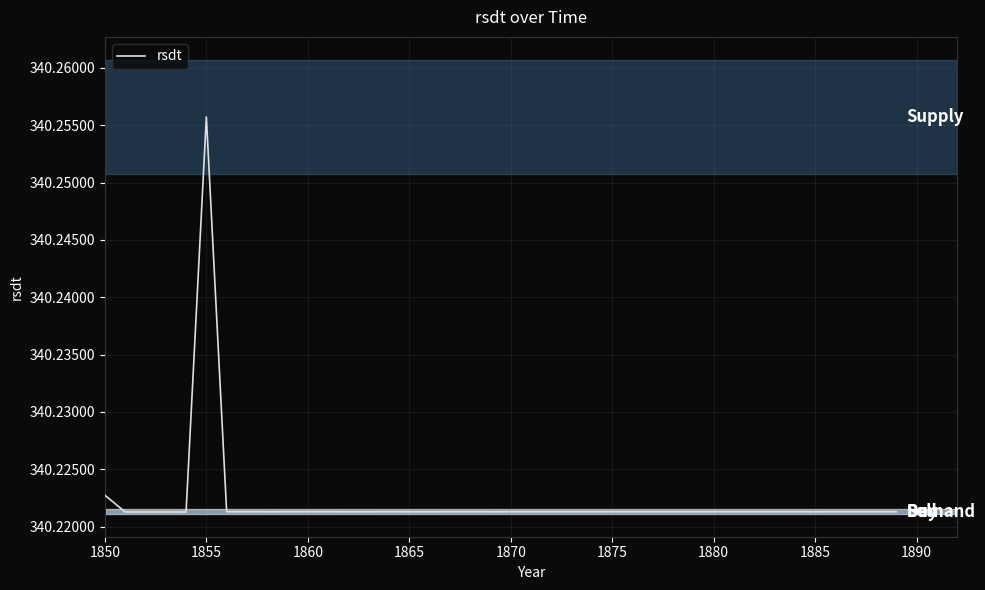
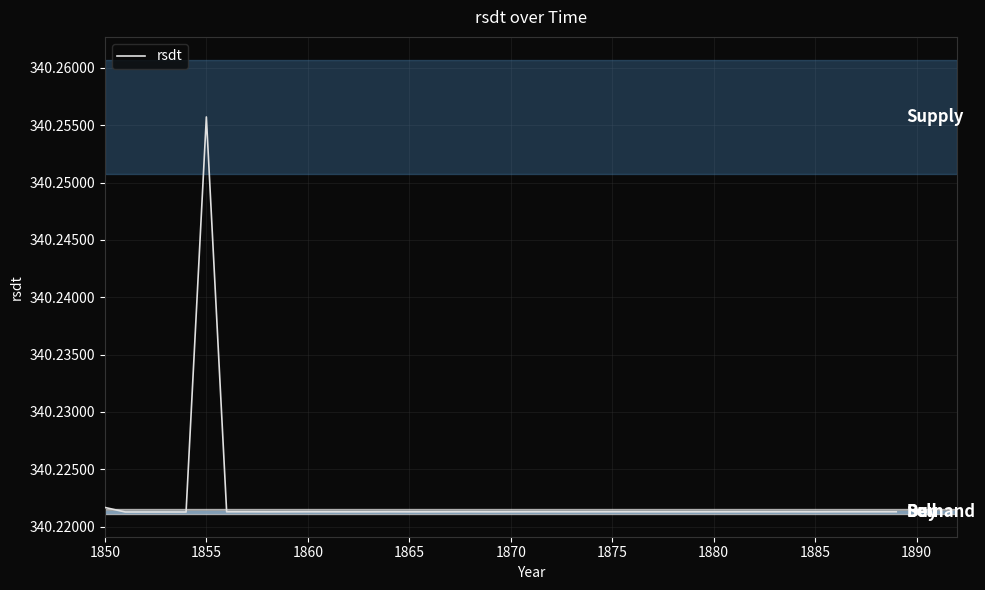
  {
-   "1850": 340.2227,
+   "1850": 340.2217,
    "1855": 340.2557,
    "1860": 340.2213,
    "1865": 340.2213,
    "1870": 340.2213,
    "1875": 340.2213,
    "1880": 340.2213,
    "1885": 340.2213
  }
